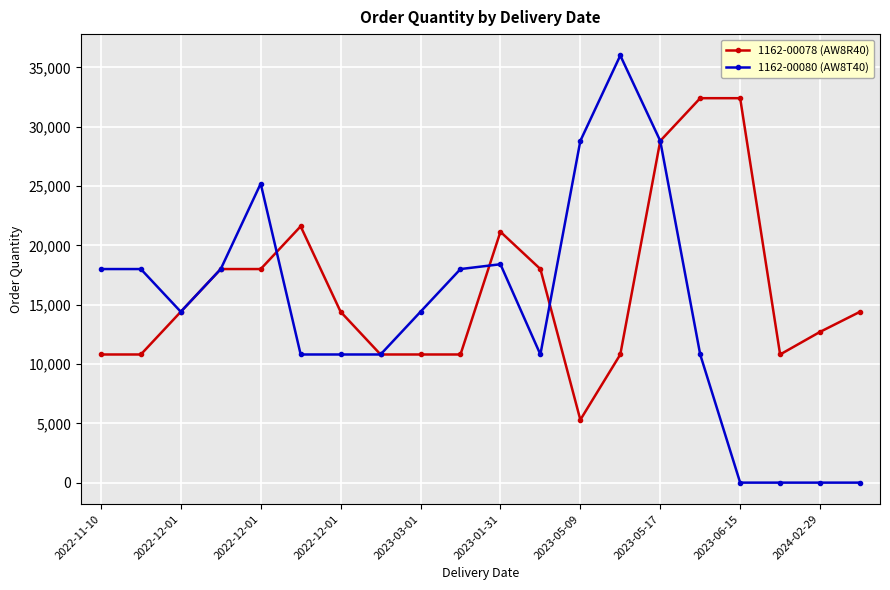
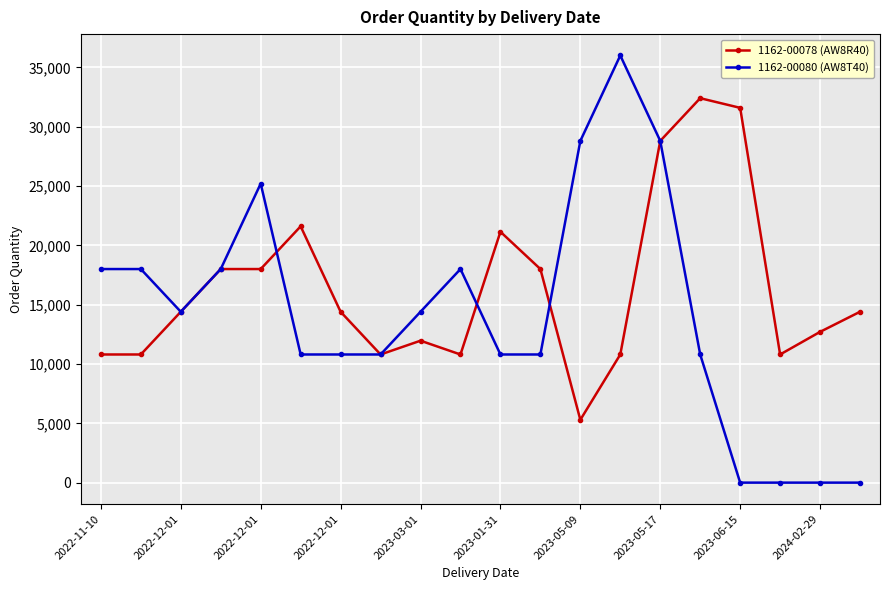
  {
    "1162-00078 (AW8R40)": {
-     "2023-03-01": "10,800",
+     "2023-03-01": "12,000",
      "2023-01-31": "21,100",
      "2023-05-09": "5,300",
-     "2023-06-15": "32,400",
+     "2023-06-15": "31,600",
      "2024-02-29": "12,700"
    },
    "1162-00080 (AW8T40)": {
      "2023-03-01": "14,400",
-     "2023-01-31": "18,400",
+     "2023-01-31": "10,800",
      "2023-05-09": "28,800",
      "2023-06-15": "0",
      "2024-02-29": "0"
    }
  }
